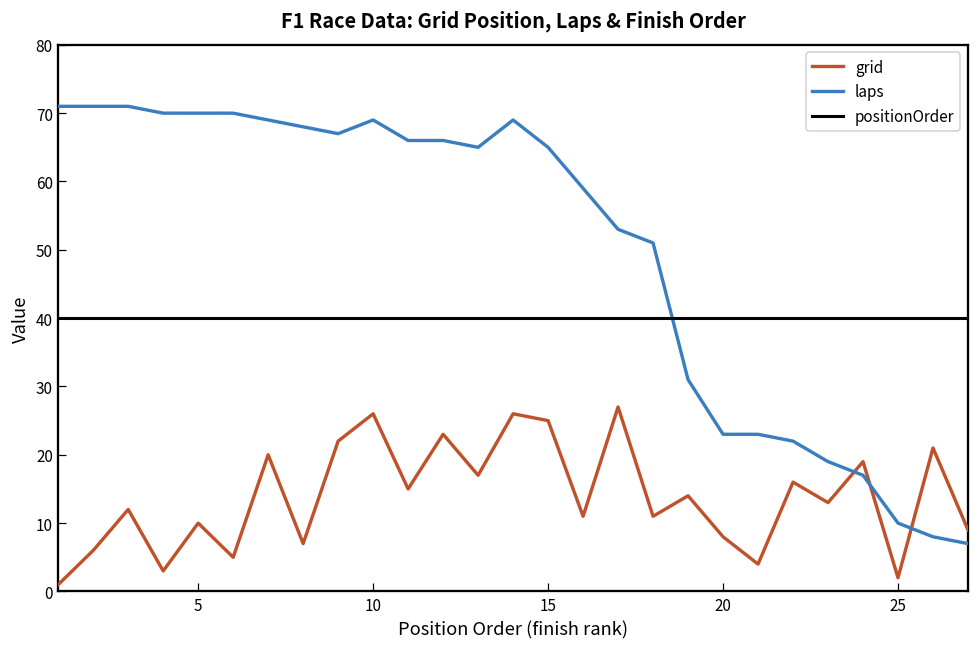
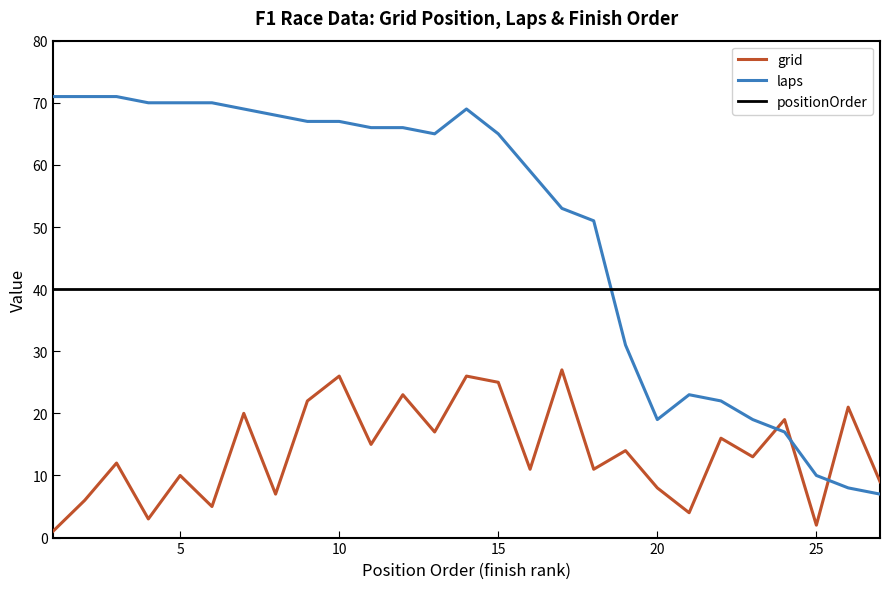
  {
    "grid": {
      "5": 10,
      "10": 26,
      "15": 25,
      "20": 8,
      "25": 2
    },
    "laps": {
      "5": 70,
-     "10": 69,
+     "10": 67,
      "15": 65,
-     "20": 23,
+     "20": 19,
      "25": 10
    }
  }
